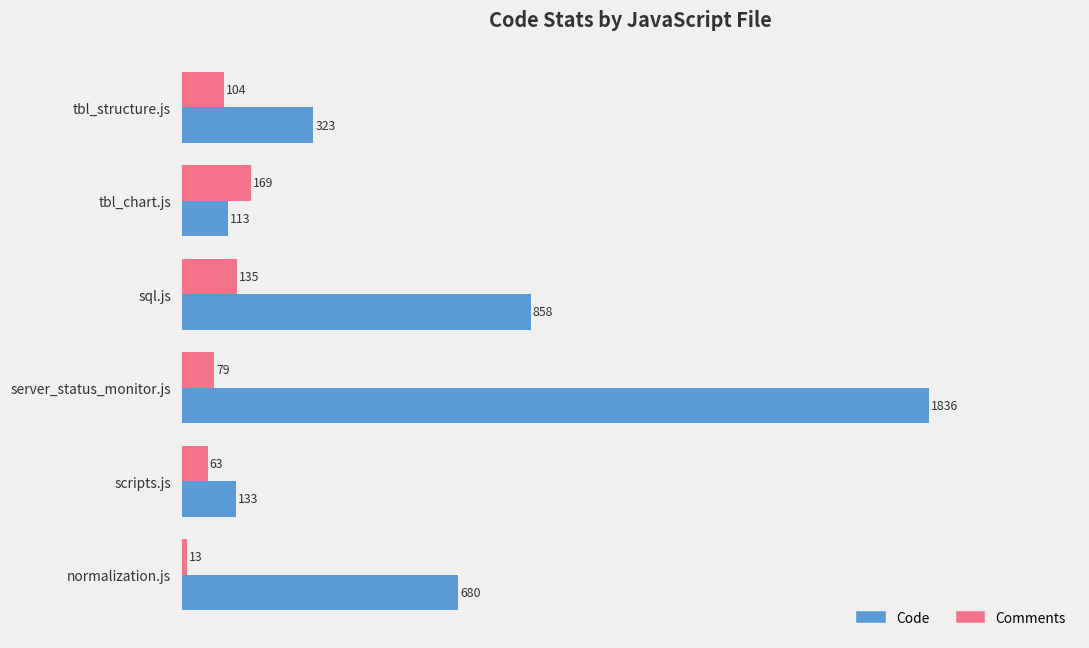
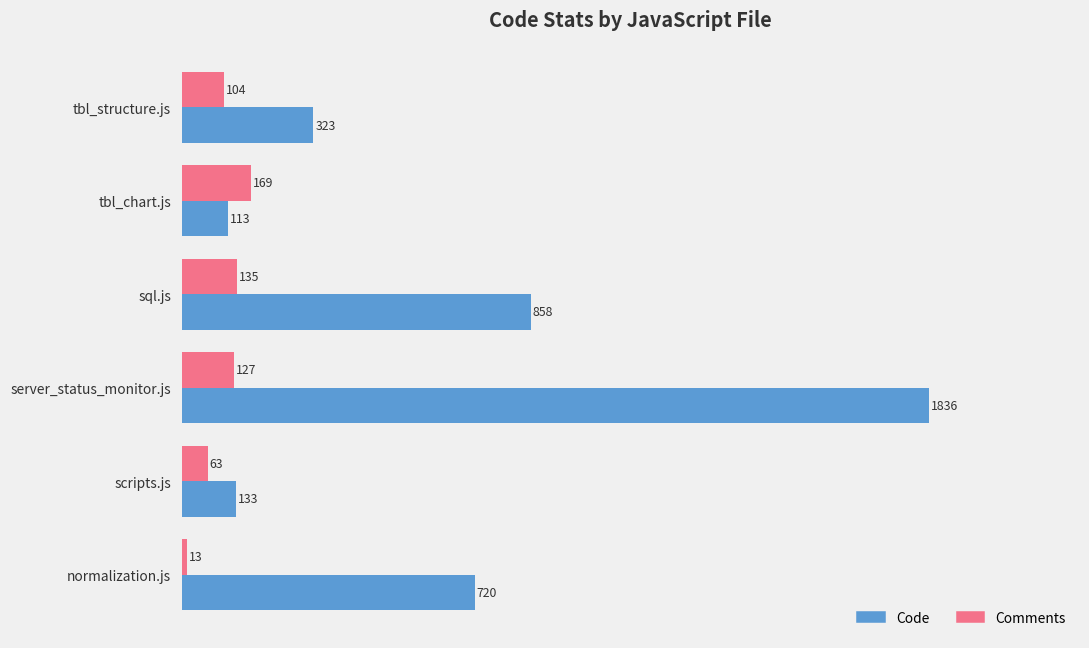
  {
    "Code": {
      "tbl_structure.js": 323,
      "tbl_chart.js": 113,
      "sql.js": 858,
      "server_status_monitor.js": 1836,
      "scripts.js": 133,
-     "normalization.js": 680
+     "normalization.js": 720
    },
    "Comments": {
      "tbl_structure.js": 104,
      "tbl_chart.js": 169,
      "sql.js": 135,
-     "server_status_monitor.js": 79,
+     "server_status_monitor.js": 127,
      "scripts.js": 63,
      "normalization.js": 13
    }
  }
